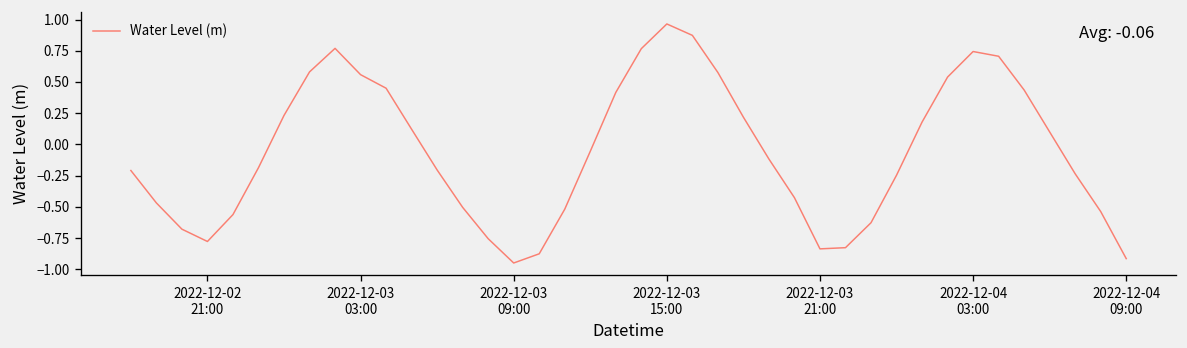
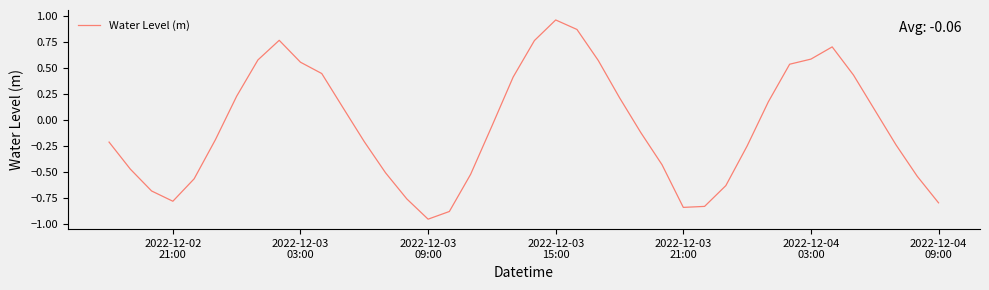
  {
    "2022-12-02 21:00": -0.78,
    "2022-12-03 03:00": 0.56,
    "2022-12-03 09:00": -0.95,
    "2022-12-03 15:00": 0.96,
    "2022-12-03 21:00": -0.84,
-   "2022-12-04 03:00": 0.74,
-   "2022-12-04 09:00": -0.91
+   "2022-12-04 03:00": 0.59,
+   "2022-12-04 09:00": -0.79
  }
